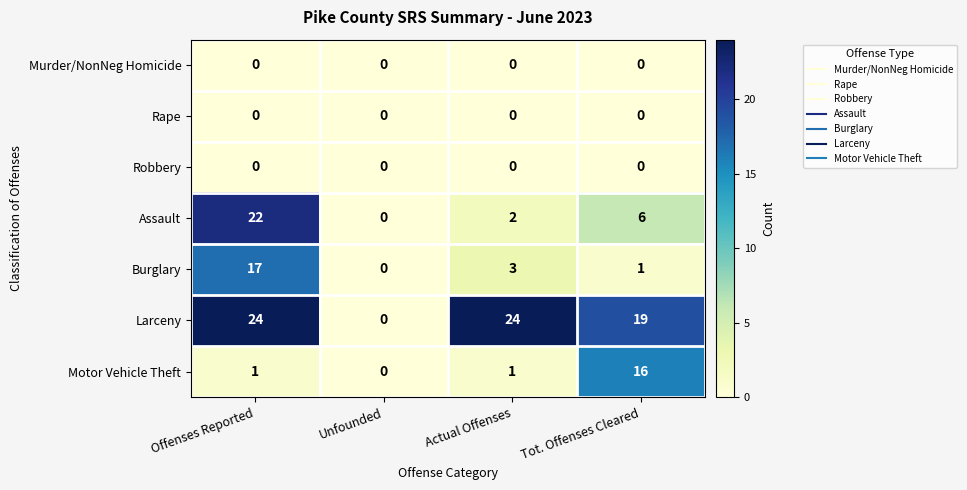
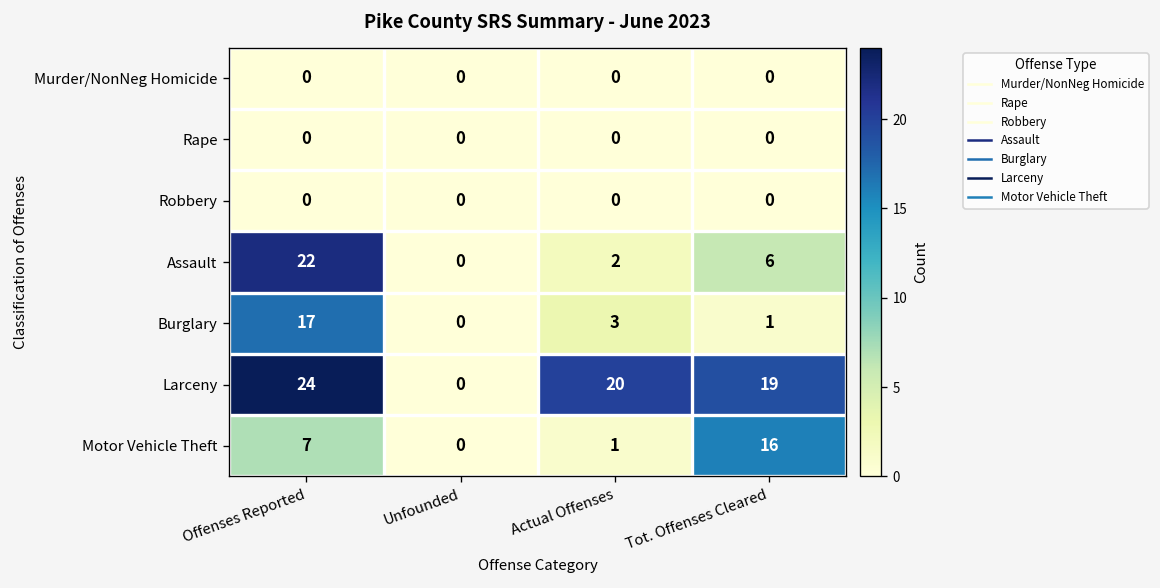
  {
    "Murder/NonNeg Homicide": {
      "Offenses Reported": 0,
      "Unfounded": 0,
      "Actual Offenses": 0,
      "Tot. Offenses Cleared": 0
    },
    "Rape": {
      "Offenses Reported": 0,
      "Unfounded": 0,
      "Actual Offenses": 0,
      "Tot. Offenses Cleared": 0
    },
    "Robbery": {
      "Offenses Reported": 0,
      "Unfounded": 0,
      "Actual Offenses": 0,
      "Tot. Offenses Cleared": 0
    },
    "Assault": {
      "Offenses Reported": 22,
      "Unfounded": 0,
      "Actual Offenses": 2,
      "Tot. Offenses Cleared": 6
    },
    "Burglary": {
      "Offenses Reported": 17,
      "Unfounded": 0,
      "Actual Offenses": 3,
      "Tot. Offenses Cleared": 1
    },
    "Larceny": {
      "Offenses Reported": 24,
      "Unfounded": 0,
-     "Actual Offenses": 24,
+     "Actual Offenses": 20,
      "Tot. Offenses Cleared": 19
    },
    "Motor Vehicle Theft": {
-     "Offenses Reported": 1,
+     "Offenses Reported": 7,
      "Unfounded": 0,
      "Actual Offenses": 1,
      "Tot. Offenses Cleared": 16
    }
  }
